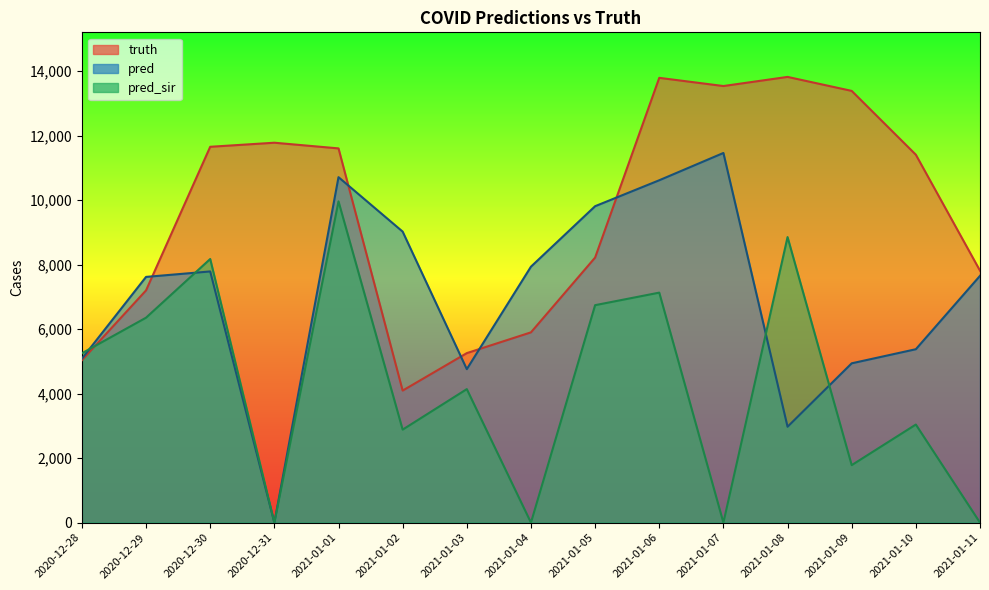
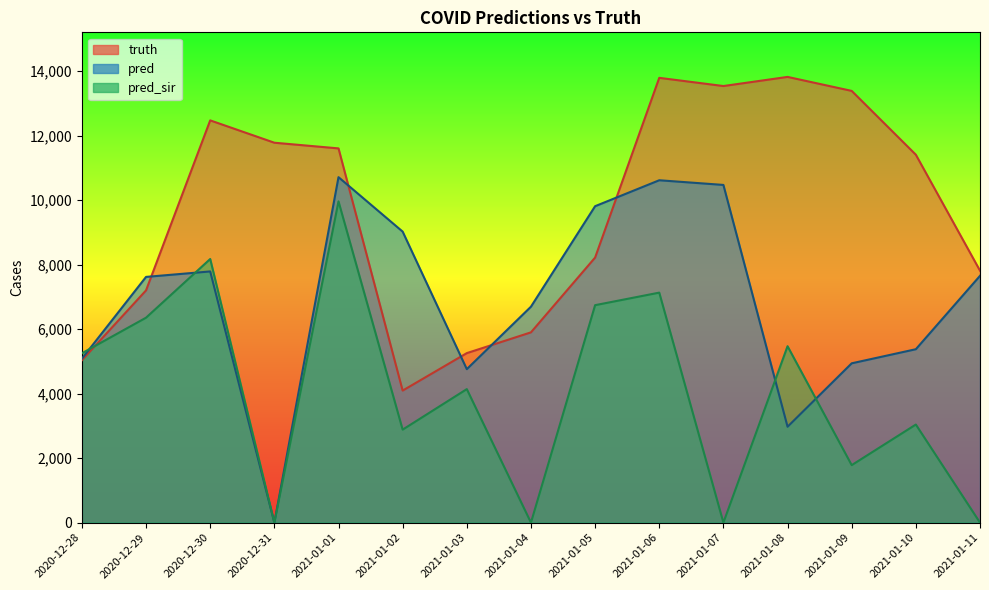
  {
    "truth": {
      "2020-12-29": "7,200",
-     "2020-12-30": "11,700",
+     "2020-12-30": "12,500",
      "2020-12-31": "11,800",
      "2021-01-01": "11,600",
      "2021-01-02": "4,100",
      "2021-01-03": "5,300",
      "2021-01-04": "5,900",
      "2021-01-05": "8,200",
      "2021-01-06": "13,800",
      "2021-01-07": "13,500",
      "2021-01-08": "13,800",
      "2021-01-09": "13,400",
      "2021-01-10": "11,400",
      "2021-01-11": "7,800"
    },
    "pred": {
      "2020-12-29": "7,600",
      "2020-12-30": "7,800",
      "2021-01-01": "10,700",
      "2021-01-02": "9,000",
      "2021-01-03": "4,800",
-     "2021-01-04": "7,900",
+     "2021-01-04": "6,700",
      "2021-01-05": "9,800",
      "2021-01-06": "10,600",
-     "2021-01-07": "11,500",
+     "2021-01-07": "10,500",
      "2021-01-08": "3,000",
      "2021-01-09": "4,900",
      "2021-01-10": "5,400",
      "2021-01-11": "7,700"
    },
    "pred_sir": {
      "2020-12-28": "5,300",
      "2020-12-29": "6,400",
      "2020-12-30": "8,200",
      "2021-01-01": "10,000",
      "2021-01-02": "2,900",
      "2021-01-03": "4,100",
      "2021-01-04": "0",
      "2021-01-05": "6,700",
      "2021-01-06": "7,100",
      "2021-01-07": "0",
-     "2021-01-08": "8,900",
+     "2021-01-08": "5,500",
      "2021-01-09": "1,800",
      "2021-01-10": "3,000",
      "2021-01-11": "0"
    }
  }
